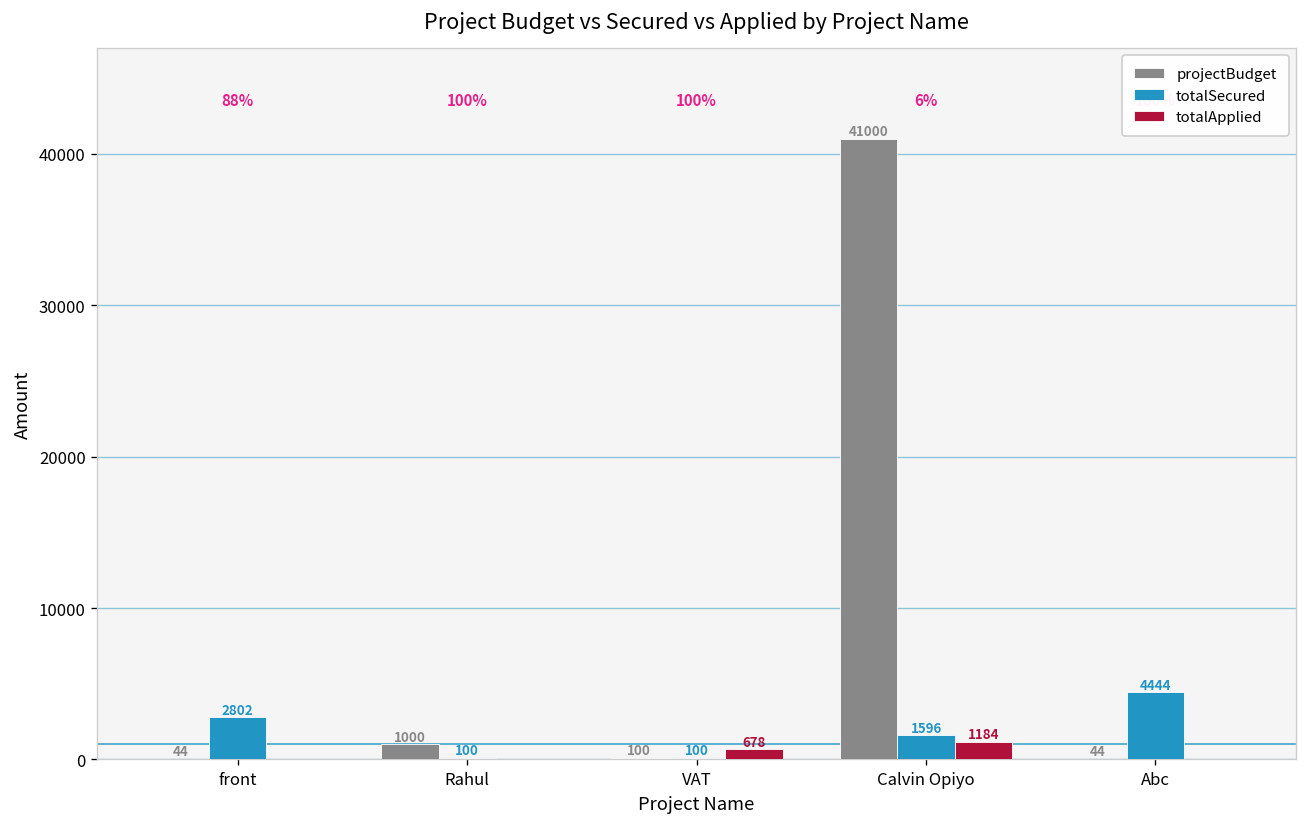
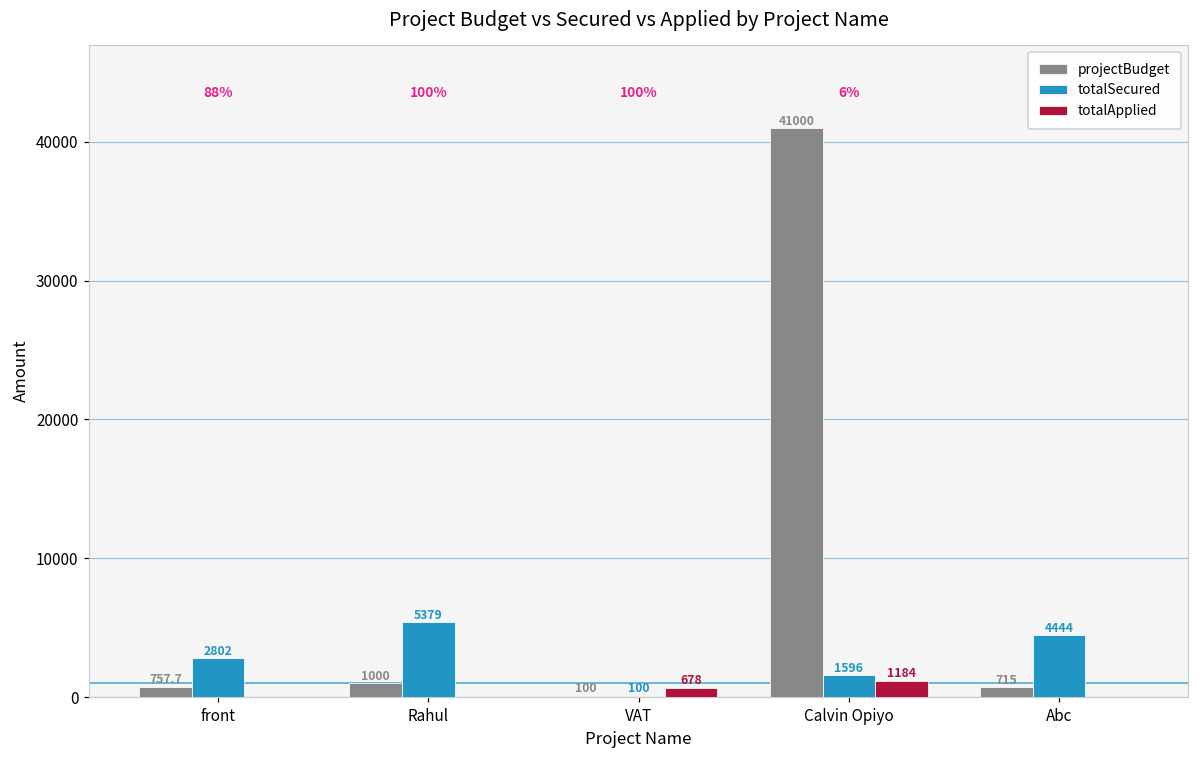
  {
    "projectBudget": {
-     "front": 44,
+     "front": 757.7,
      "Rahul": 1000,
      "VAT": 100,
      "Calvin Opiyo": 41000,
-     "Abc": 44
+     "Abc": 715
    },
    "totalSecured": {
      "front": 2802,
-     "Rahul": 100,
+     "Rahul": 5379,
      "VAT": 100,
      "Calvin Opiyo": 1596,
      "Abc": 4444
    },
    "totalApplied": {
      "VAT": 678,
      "Calvin Opiyo": 1184
    }
  }
